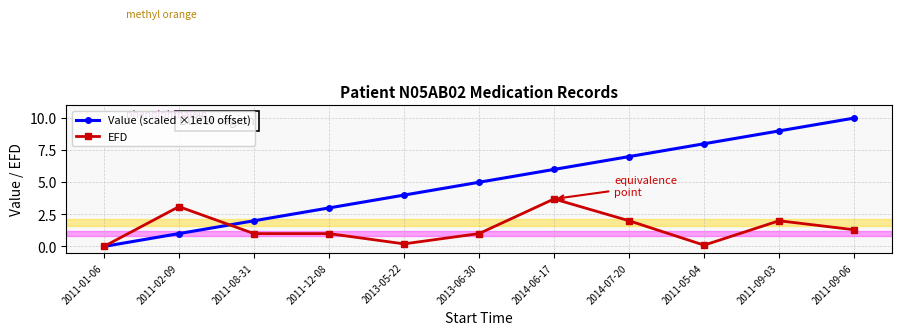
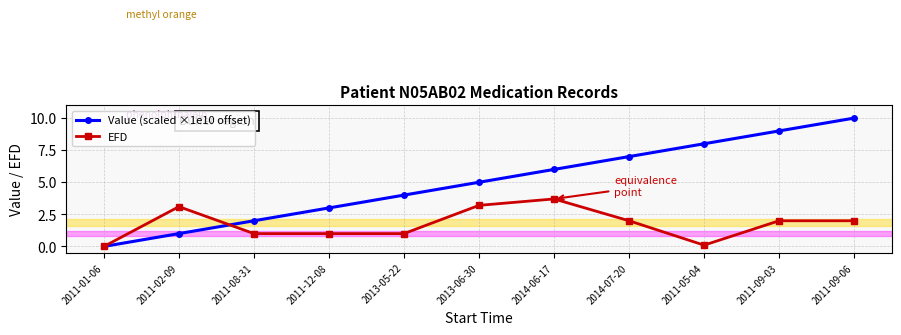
  {
    "Value (scaled ×1e10 offset)": {
      "2011-02-09": 1.0,
      "2011-08-31": 2.0,
      "2011-12-08": 3.0,
      "2013-05-22": 4.0,
      "2013-06-30": 5.0,
      "2014-06-17": 6.0,
      "2014-07-20": 7.0,
      "2011-05-04": 8.0,
      "2011-09-03": 9.0,
      "2011-09-06": 10.0
    },
    "EFD": {
      "2011-02-09": 3.1,
      "2011-08-31": 1.0,
      "2011-12-08": 1.0,
-     "2013-05-22": 0.2,
-     "2013-06-30": 1.0,
+     "2013-05-22": 1.0,
+     "2013-06-30": 3.2,
      "2014-06-17": 3.7,
      "2014-07-20": 2.0,
      "2011-05-04": 0.1,
      "2011-09-03": 2.0,
-     "2011-09-06": 1.3
+     "2011-09-06": 2.0
    }
  }
